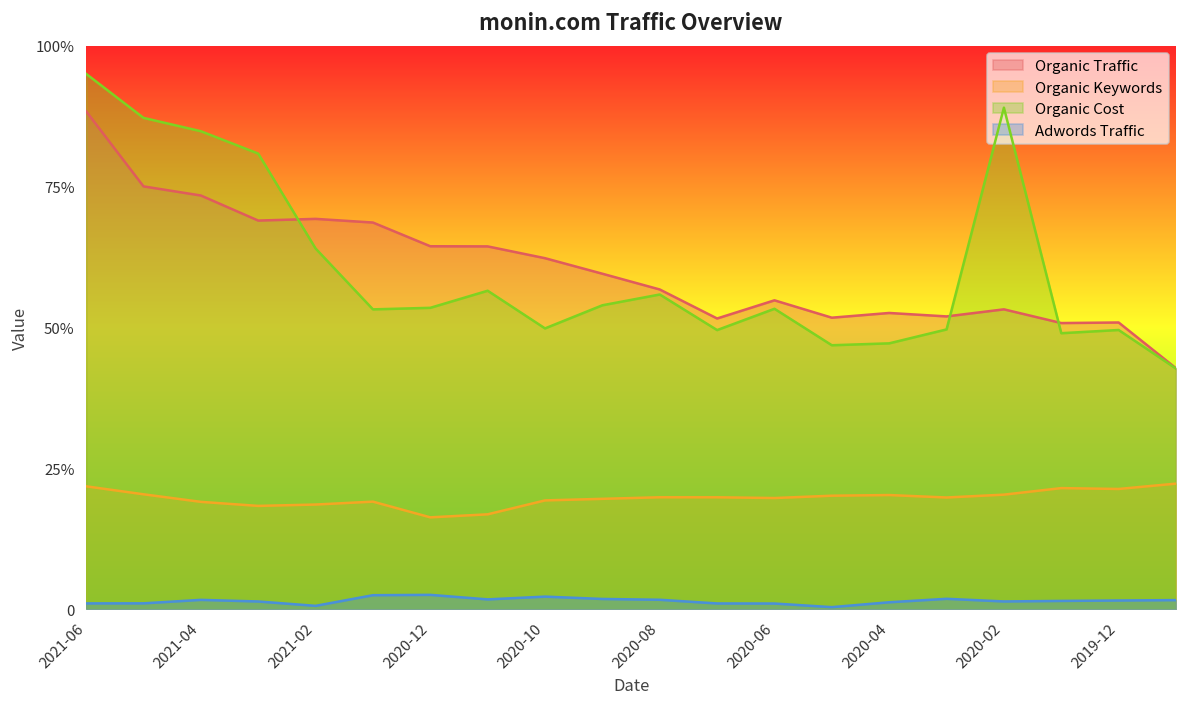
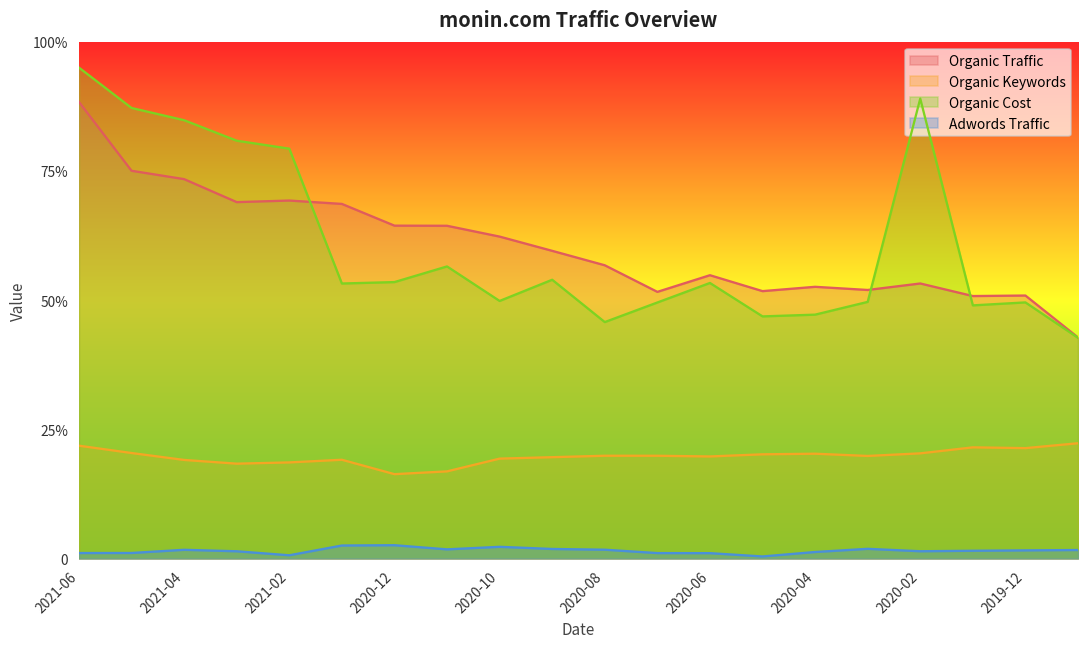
  {
    "Organic Cost": {
      "2021-06": "95%",
      "2021-04": "85%",
-     "2021-02": "64%",
+     "2021-02": "79%",
      "2020-12": "54%",
      "2020-10": "50%",
-     "2020-08": "56%",
+     "2020-08": "46%",
      "2020-06": "53%",
      "2020-04": "47%",
      "2019-12": "50%"
    },
    "Adwords Traffic": {
      "2021-06": "1%",
      "2021-04": "2%",
      "2021-02": "1%",
      "2020-12": "3%",
      "2020-10": "2%",
      "2020-08": "2%",
      "2020-06": "1%",
      "2020-04": "1%",
      "2020-02": "1%",
      "2019-12": "2%"
    }
  }
